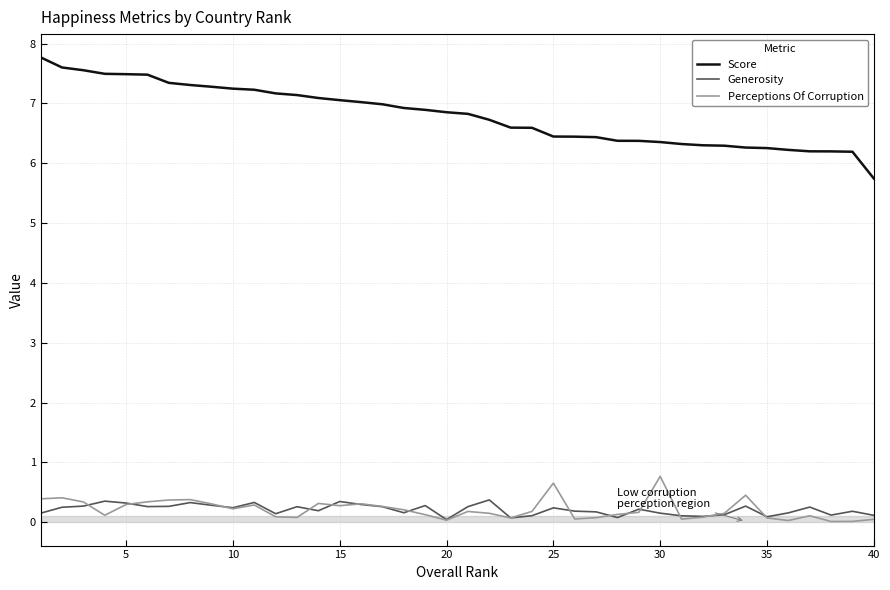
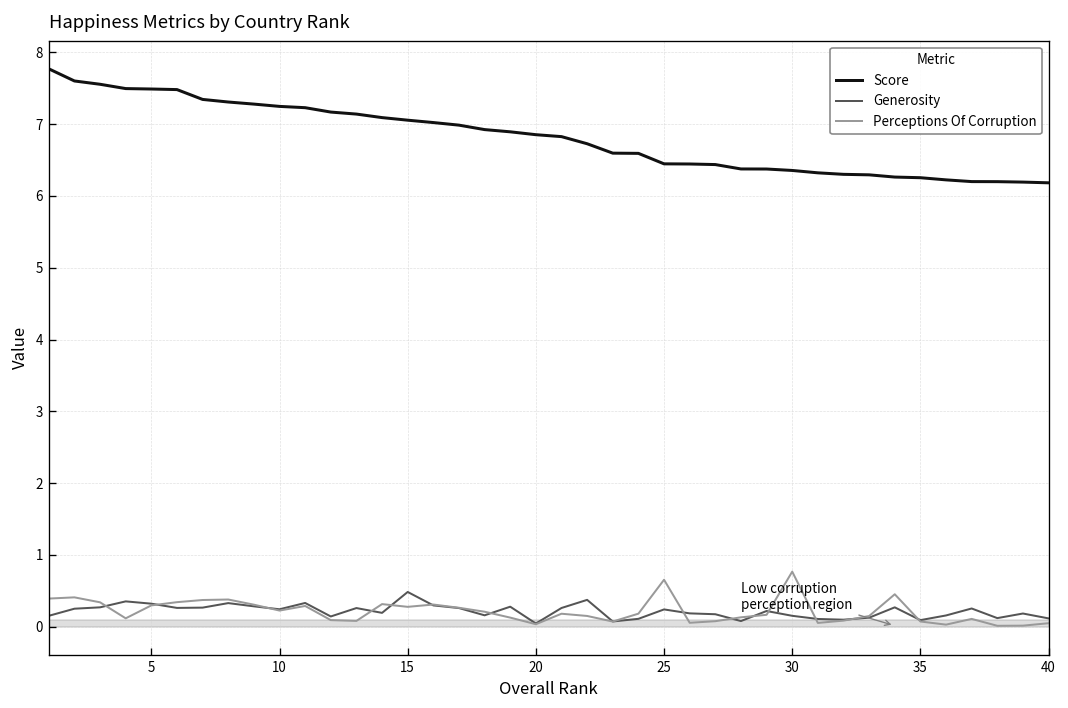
  {
    "Score": {
      "5": 7.5,
      "10": 7.2,
      "15": 7.1,
      "20": 6.9,
      "25": 6.4,
      "30": 6.4,
      "35": 6.3,
-     "40": 5.7
+     "40": 6.2
    },
    "Generosity": {
-     "15": 0.3,
+     "15": 0.5,
      "25": 0.2,
      "30": 0.2,
      "40": 0.1
    },
    "Perceptions Of Corruption": {
      "15": 0.3,
      "25": 0.7,
      "30": 0.8,
      "40": 0.1
    }
  }
